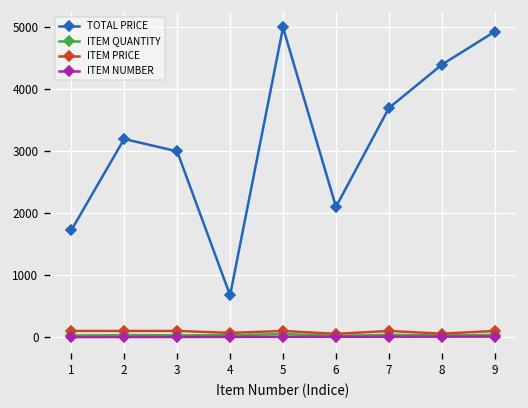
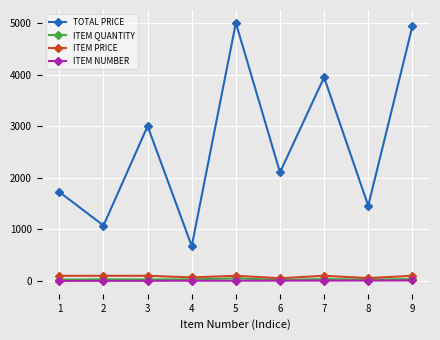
  {
    "TOTAL PRICE": {
      "1": 1700,
-     "2": 3200,
+     "2": 1100,
      "3": 3000,
      "4": 700,
      "5": 5000,
      "6": 2100,
-     "7": 3700,
-     "8": 4400,
+     "7": 3900,
+     "8": 1500,
      "9": 4900
    },
    "ITEM PRICE": {
      "1": 100,
      "2": 100,
      "3": 100,
      "5": 100,
      "7": 100,
      "9": 100
    }
  }
